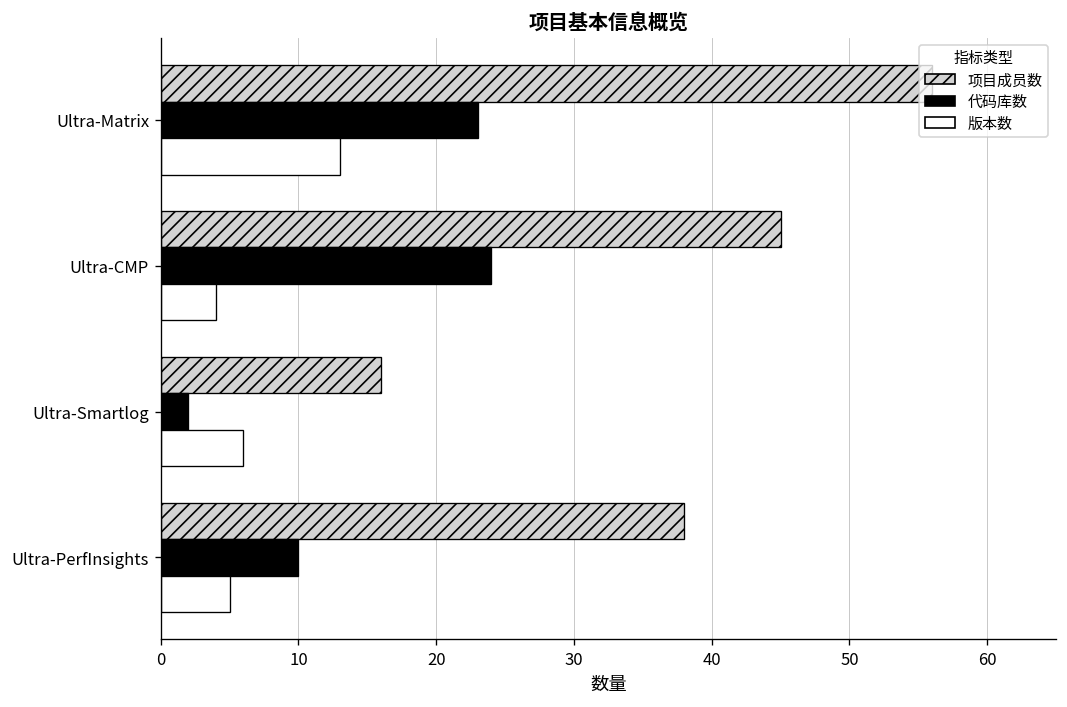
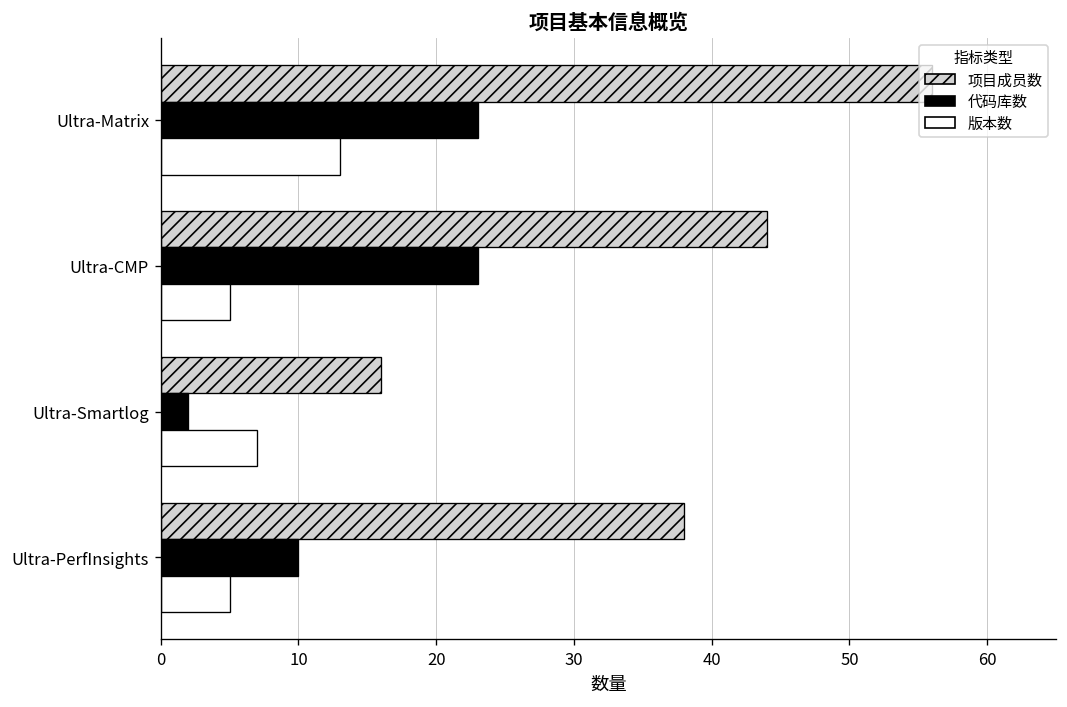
  {
    "项目成员数": {
-     "Ultra-CMP": 45,
+     "Ultra-CMP": 44,
      "Ultra-Smartlog": 16,
      "Ultra-PerfInsights": 38
    },
    "代码库数": {
      "Ultra-Matrix": 23,
-     "Ultra-CMP": 24,
+     "Ultra-CMP": 23,
      "Ultra-Smartlog": 2,
      "Ultra-PerfInsights": 10
    },
    "版本数": {
      "Ultra-Matrix": 13,
-     "Ultra-CMP": 4,
-     "Ultra-Smartlog": 6,
+     "Ultra-CMP": 5,
+     "Ultra-Smartlog": 7,
      "Ultra-PerfInsights": 5
    }
  }
